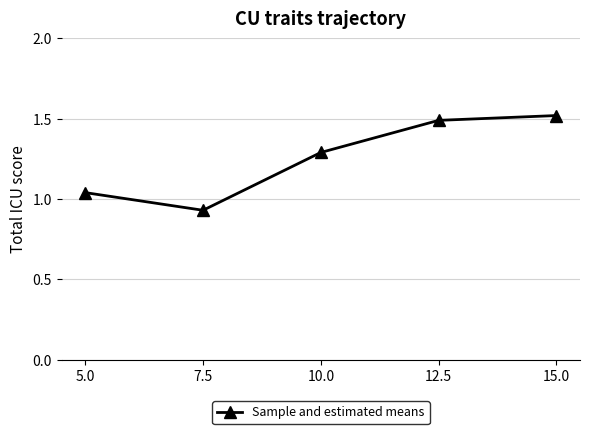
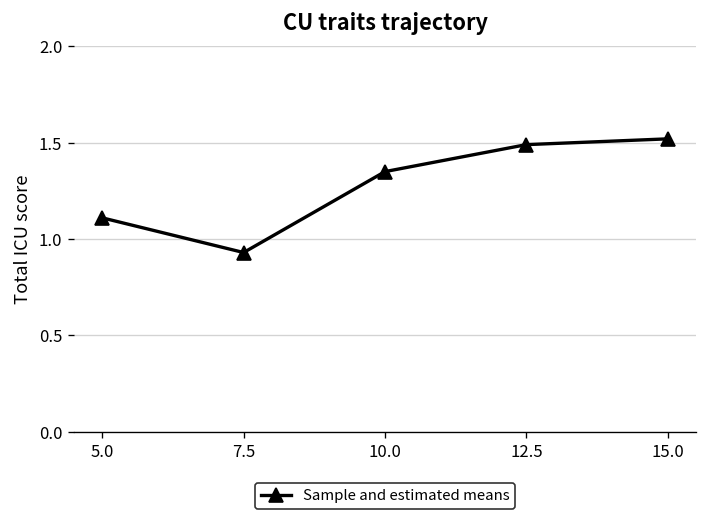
  {
-   "5.0": 1.04,
+   "5.0": 1.11,
    "7.5": 0.93,
-   "10.0": 1.29,
+   "10.0": 1.35,
    "12.5": 1.49,
    "15.0": 1.52
  }
